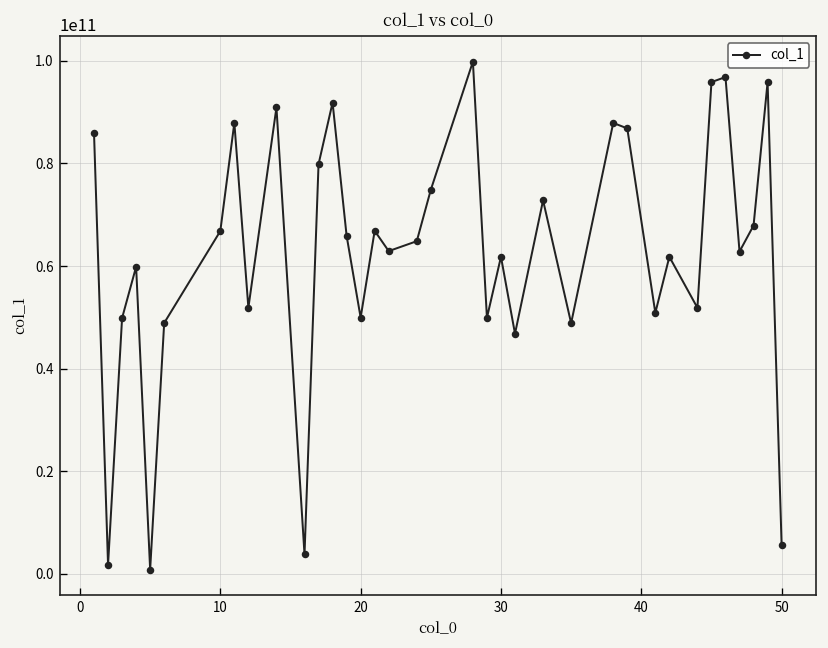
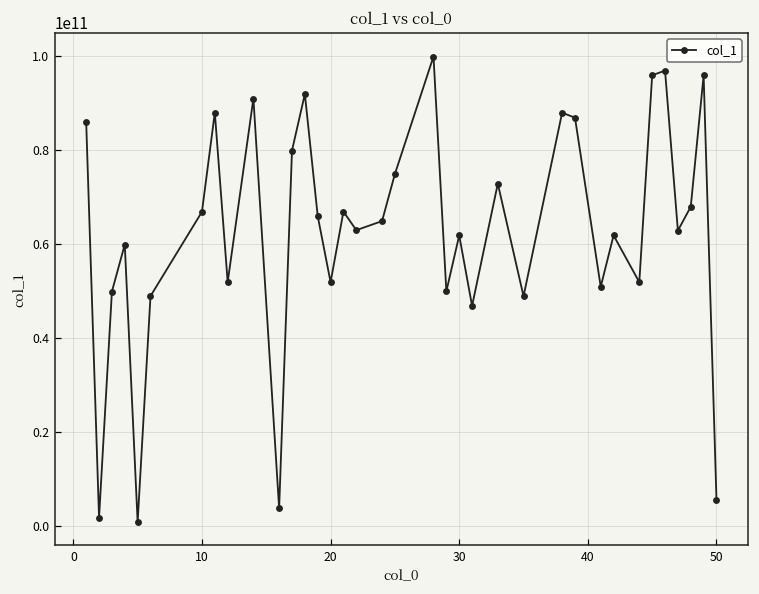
  {
    "10": 67000000000,
-   "20": 50000000000,
+   "20": 52000000000,
    "30": 62000000000,
    "50": 6000000000
  }
